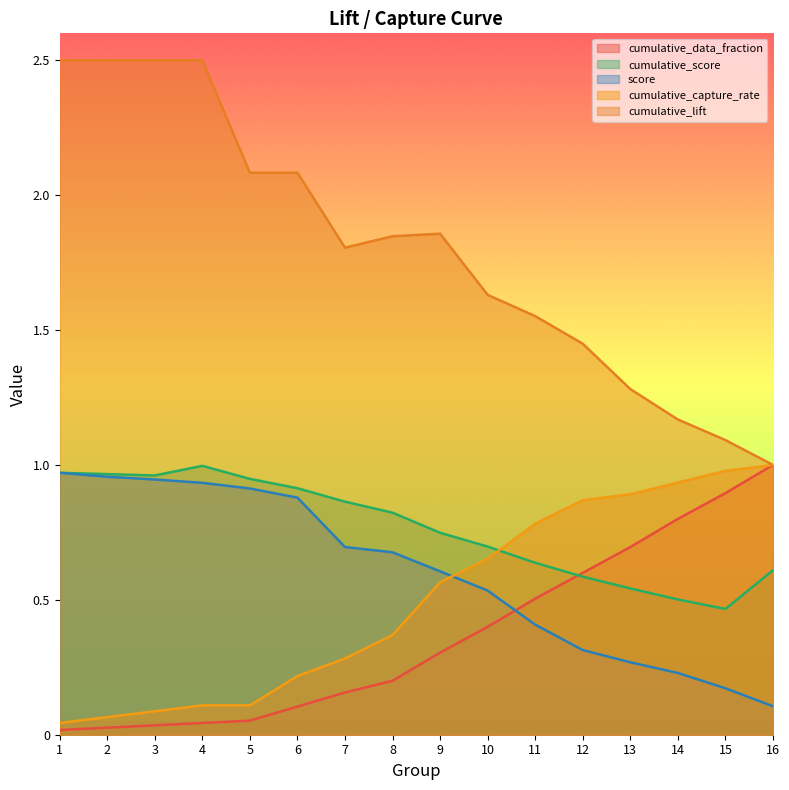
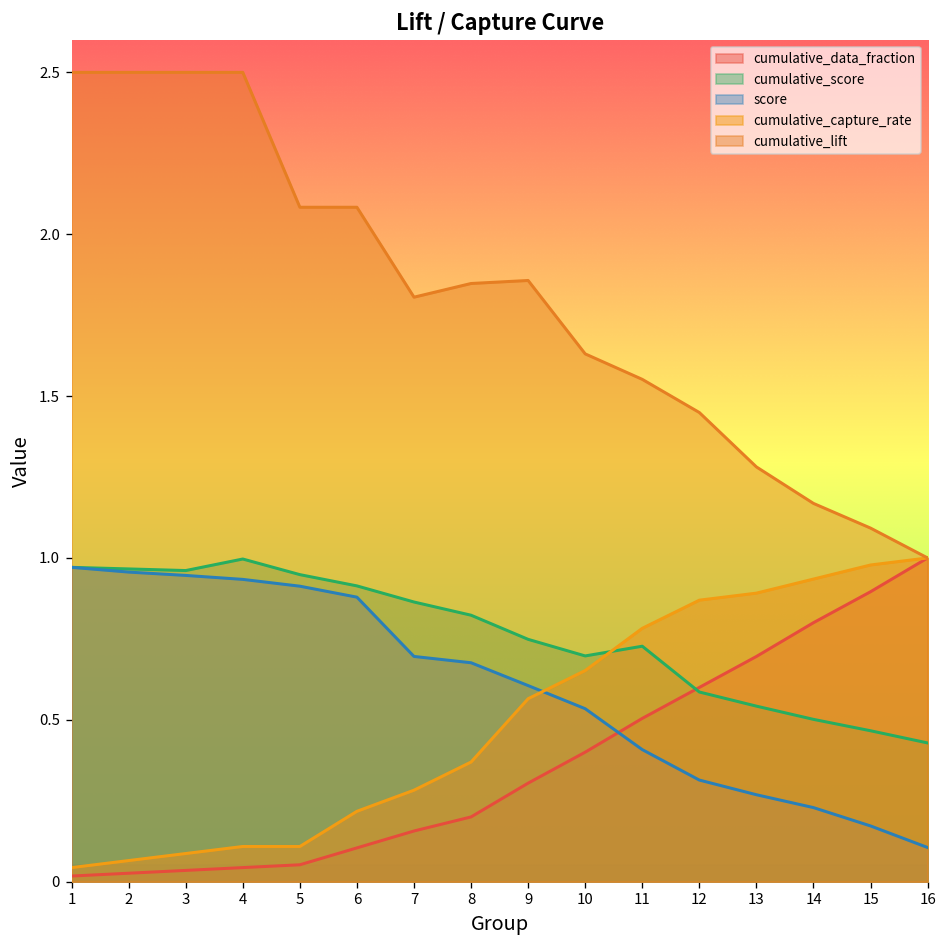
  {
    "cumulative_score": {
      "2": 0.97,
      "3": 0.96,
      "4": 1.00,
      "5": 0.95,
      "6": 0.91,
      "7": 0.86,
      "8": 0.82,
      "9": 0.75,
      "10": 0.70,
-     "11": 0.64,
+     "11": 0.73,
      "12": 0.59,
      "13": 0.54,
      "14": 0.50,
      "15": 0.47,
-     "16": 0.61
+     "16": 0.43
    },
    "score": {
      "2": 0.96,
      "3": 0.95,
      "4": 0.93,
      "5": 0.91,
      "6": 0.88,
      "7": 0.70,
      "8": 0.68,
      "9": 0.61,
      "10": 0.53,
      "11": 0.41,
      "12": 0.31,
      "13": 0.27,
      "14": 0.23,
      "15": 0.17,
      "16": 0.11
    }
  }
